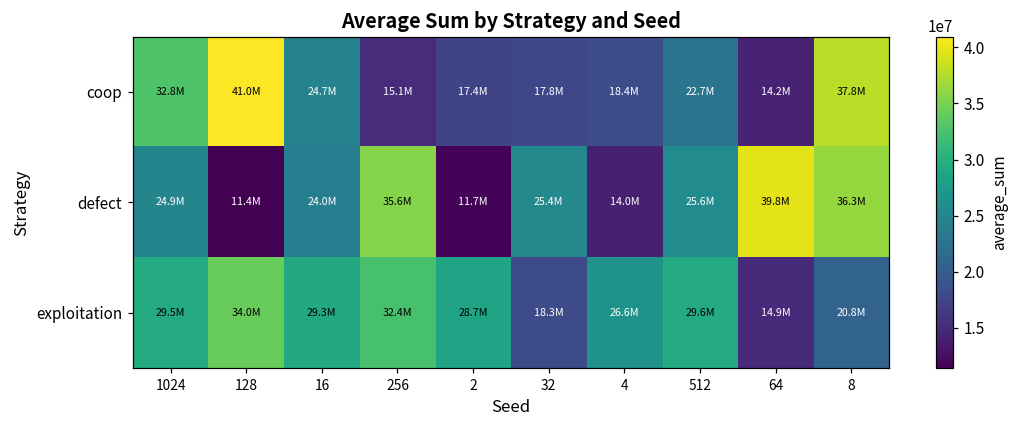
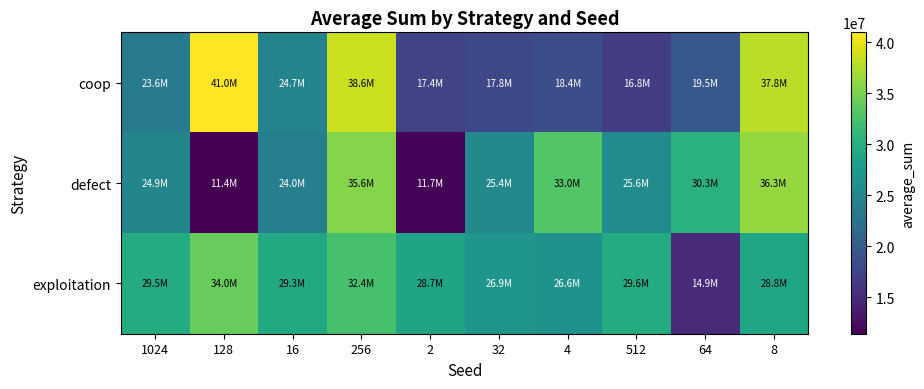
  {
    "coop": {
-     "1024": "32.8M",
+     "1024": "23.6M",
      "128": "41.0M",
      "16": "24.7M",
-     "256": "15.1M",
+     "256": "38.6M",
      "2": "17.4M",
      "32": "17.8M",
      "4": "18.4M",
-     "512": "22.7M",
-     "64": "14.2M",
+     "512": "16.8M",
+     "64": "19.5M",
      "8": "37.8M"
    },
    "defect": {
      "1024": "24.9M",
      "128": "11.4M",
      "16": "24.0M",
      "256": "35.6M",
      "2": "11.7M",
      "32": "25.4M",
-     "4": "14.0M",
+     "4": "33.0M",
      "512": "25.6M",
-     "64": "39.8M",
+     "64": "30.3M",
      "8": "36.3M"
    },
    "exploitation": {
      "1024": "29.5M",
      "128": "34.0M",
      "16": "29.3M",
      "256": "32.4M",
      "2": "28.7M",
-     "32": "18.3M",
+     "32": "26.9M",
      "4": "26.6M",
      "512": "29.6M",
      "64": "14.9M",
-     "8": "20.8M"
+     "8": "28.8M"
    }
  }
